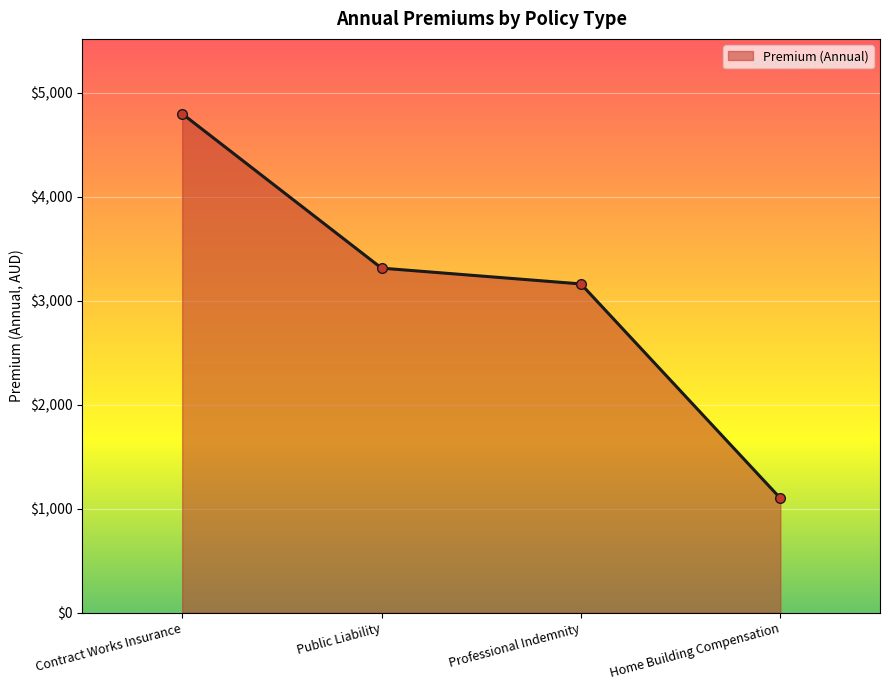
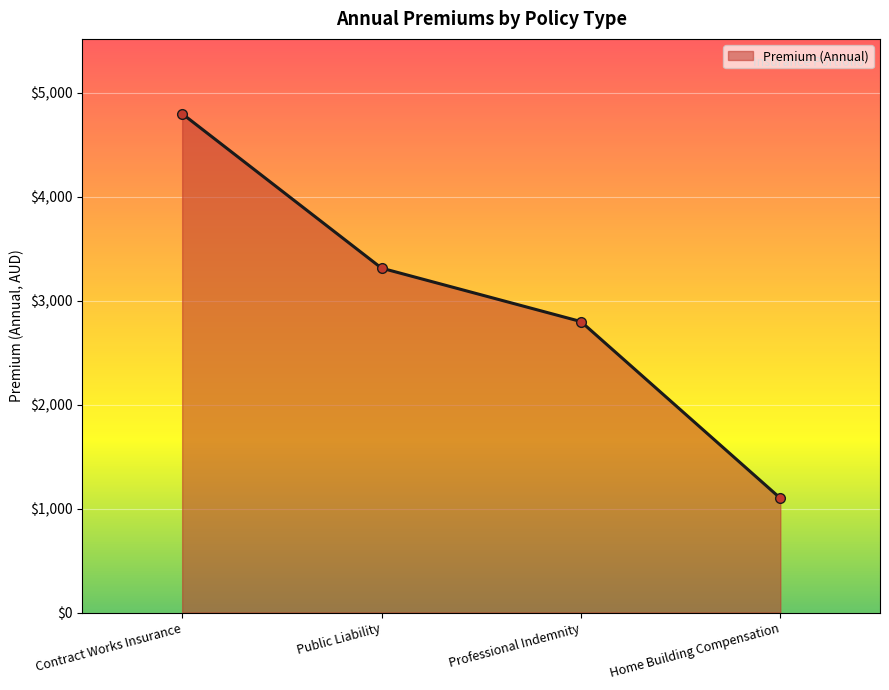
  {
    "Contract Works Insurance": "$4,800",
    "Public Liability": "$3,310",
-   "Professional Indemnity": "$3,160",
+   "Professional Indemnity": "$2,800",
    "Home Building Compensation": "$1,100"
  }
